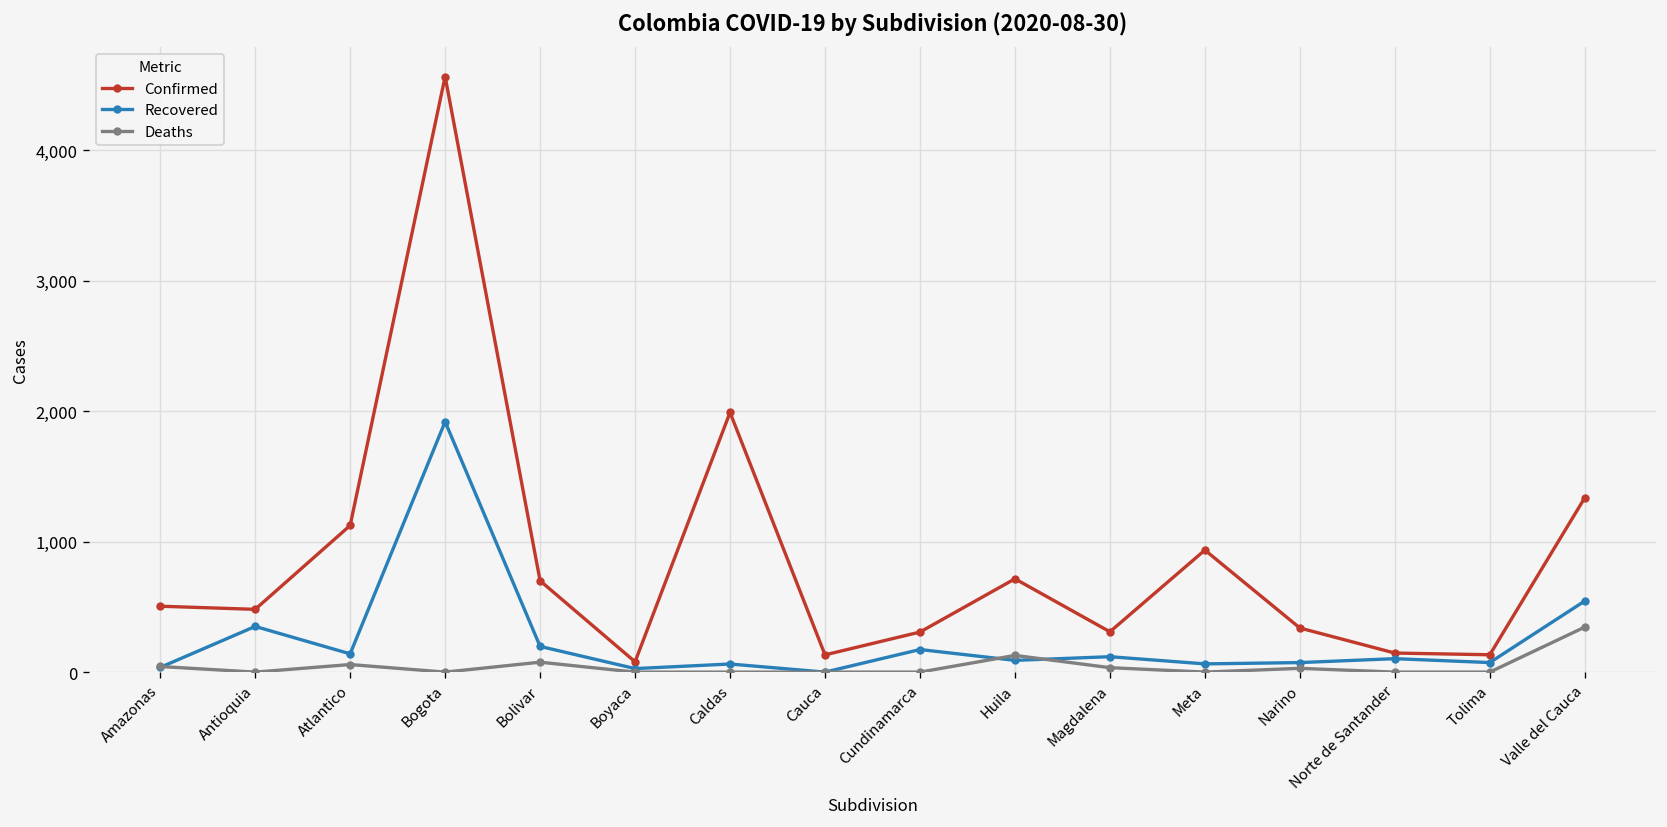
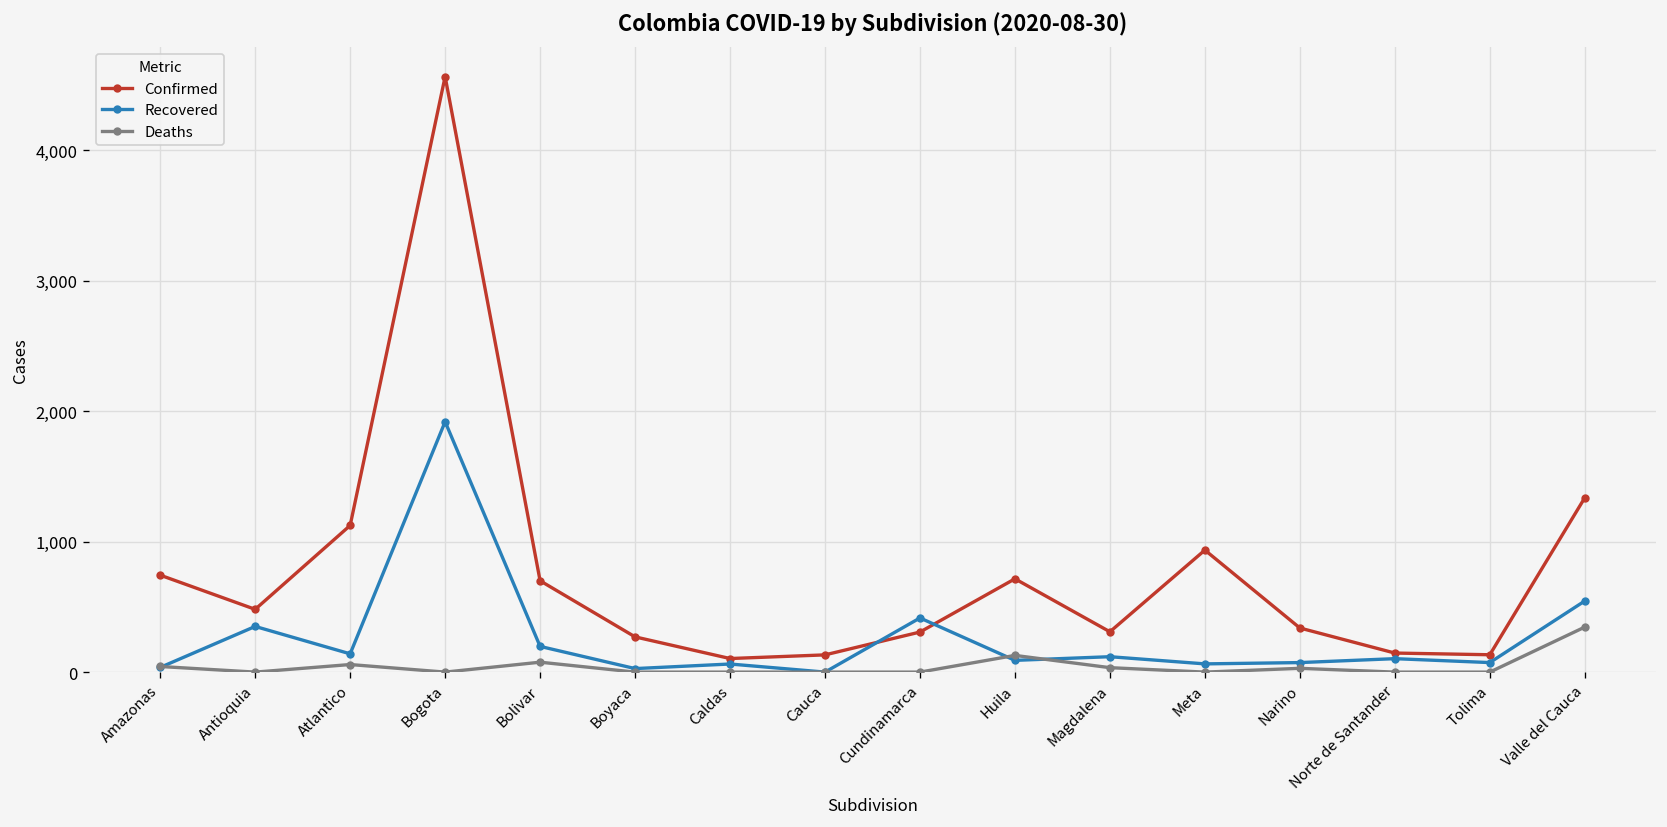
  {
    "Confirmed": {
-     "Amazonas": "510",
+     "Amazonas": "740",
      "Antioquia": "480",
      "Atlantico": "1,120",
      "Bogota": "4,560",
      "Bolivar": "700",
-     "Boyaca": "80",
-     "Caldas": "1,990",
+     "Boyaca": "270",
+     "Caldas": "100",
      "Cauca": "130",
      "Cundinamarca": "310",
      "Huila": "720",
      "Magdalena": "310",
      "Meta": "940",
      "Narino": "340",
      "Norte de Santander": "150",
      "Tolima": "130",
      "Valle del Cauca": "1,340"
    },
    "Recovered": {
      "Antioquia": "350",
      "Atlantico": "140",
      "Bogota": "1,920",
      "Bolivar": "200",
      "Boyaca": "30",
      "Caldas": "60",
-     "Cundinamarca": "170",
+     "Cundinamarca": "420",
      "Huila": "90",
      "Magdalena": "120",
      "Meta": "60",
      "Narino": "70",
      "Norte de Santander": "100",
      "Tolima": "70",
      "Valle del Cauca": "550"
    },
    "Deaths": {
      "Antioquia": "0",
      "Atlantico": "60",
      "Bogota": "0",
      "Bolivar": "80",
      "Boyaca": "0",
      "Caldas": "0",
      "Cundinamarca": "0",
      "Huila": "130",
      "Magdalena": "30",
      "Meta": "0",
      "Narino": "30",
      "Norte de Santander": "0",
      "Tolima": "0",
      "Valle del Cauca": "350"
    }
  }
